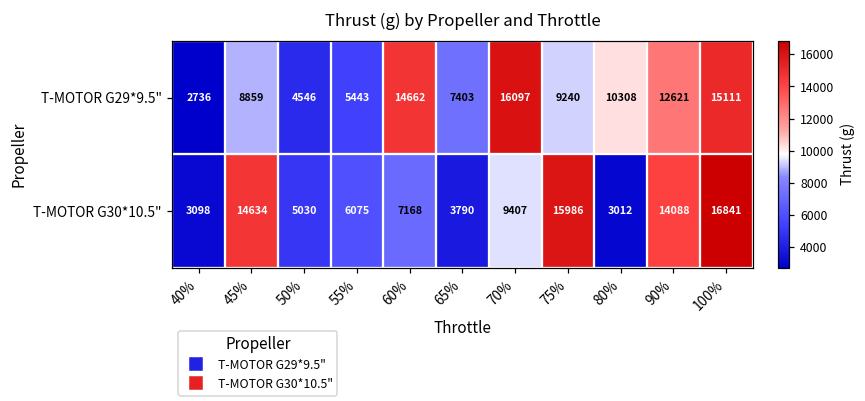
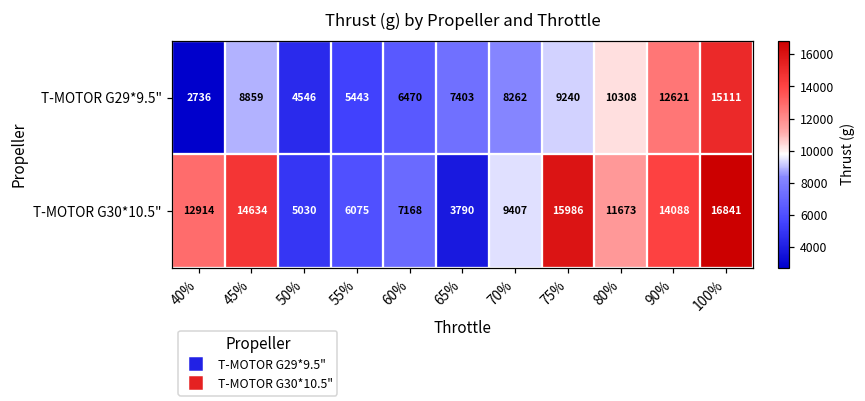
  {
    "T-MOTOR G29*9.5\"": {
      "40%": 2736,
      "45%": 8859,
      "50%": 4546,
      "55%": 5443,
-     "60%": 14662,
+     "60%": 6470,
      "65%": 7403,
-     "70%": 16097,
+     "70%": 8262,
      "75%": 9240,
      "80%": 10308,
      "90%": 12621,
      "100%": 15111
    },
    "T-MOTOR G30*10.5\"": {
-     "40%": 3098,
+     "40%": 12914,
      "45%": 14634,
      "50%": 5030,
      "55%": 6075,
      "60%": 7168,
      "65%": 3790,
      "70%": 9407,
      "75%": 15986,
-     "80%": 3012,
+     "80%": 11673,
      "90%": 14088,
      "100%": 16841
    }
  }
